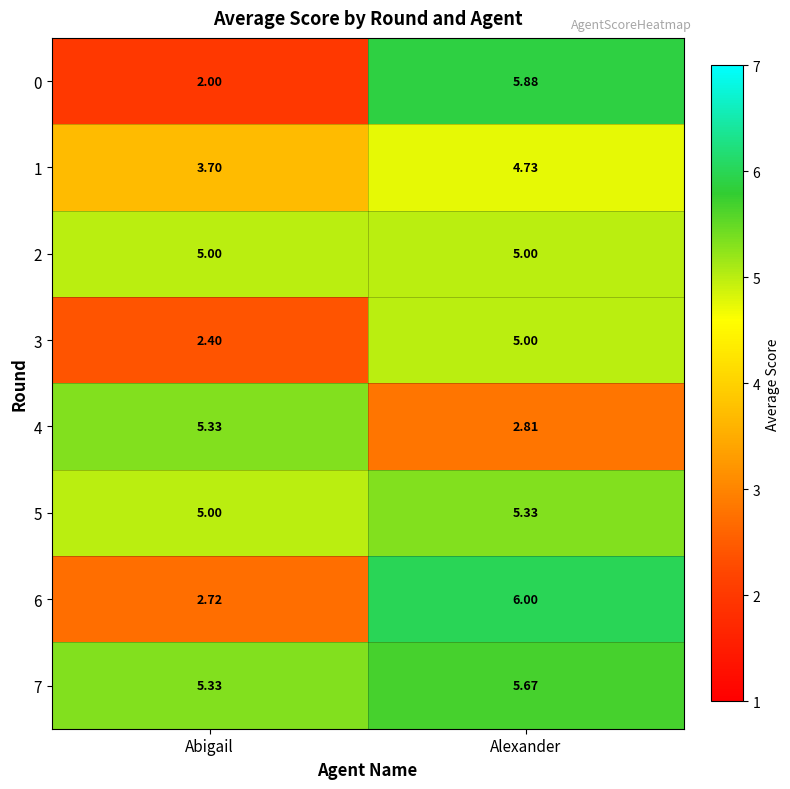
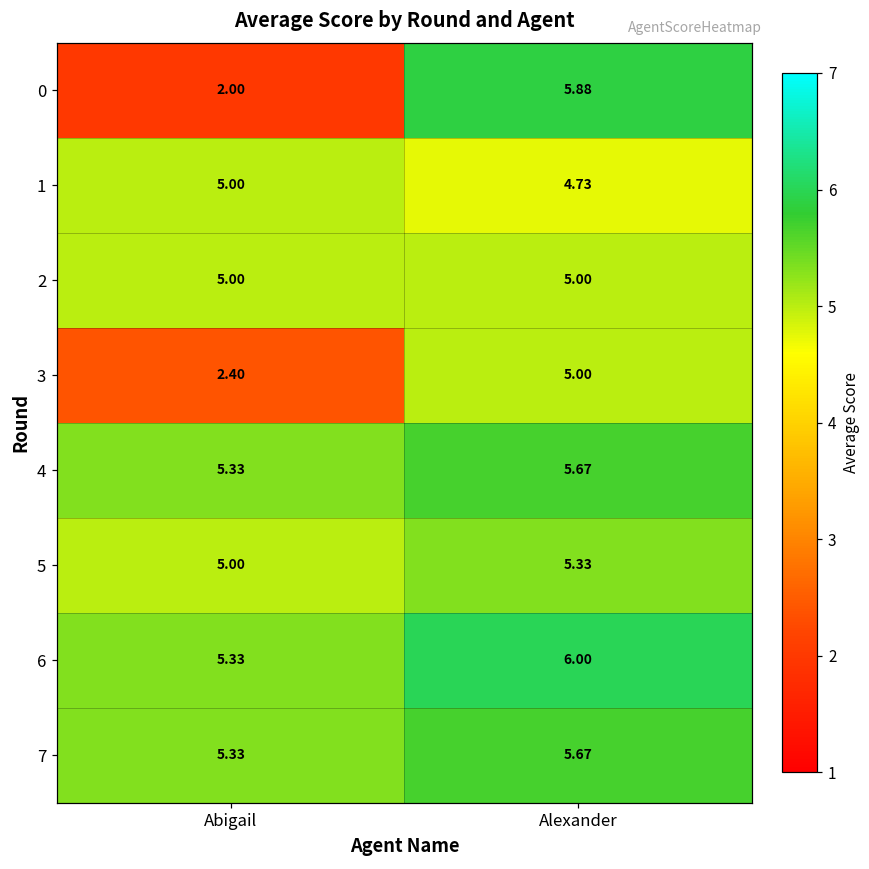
  {
    "0": {
      "Abigail": 2.00,
      "Alexander": 5.88
    },
    "1": {
-     "Abigail": 3.70,
+     "Abigail": 5.00,
      "Alexander": 4.73
    },
    "2": {
      "Abigail": 5.00,
      "Alexander": 5.00
    },
    "3": {
      "Abigail": 2.40,
      "Alexander": 5.00
    },
    "4": {
      "Abigail": 5.33,
-     "Alexander": 2.81
+     "Alexander": 5.67
    },
    "5": {
      "Abigail": 5.00,
      "Alexander": 5.33
    },
    "6": {
-     "Abigail": 2.72,
+     "Abigail": 5.33,
      "Alexander": 6.00
    },
    "7": {
      "Abigail": 5.33,
      "Alexander": 5.67
    }
  }
